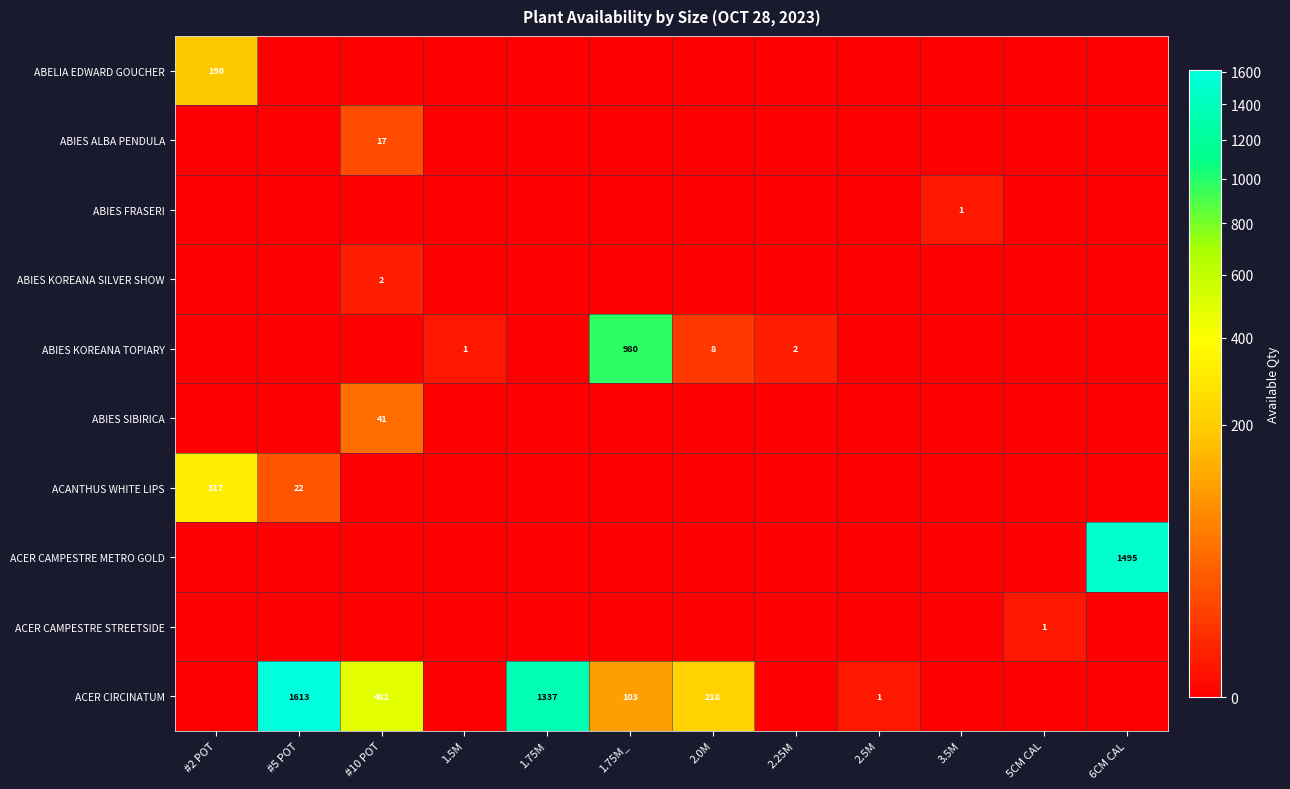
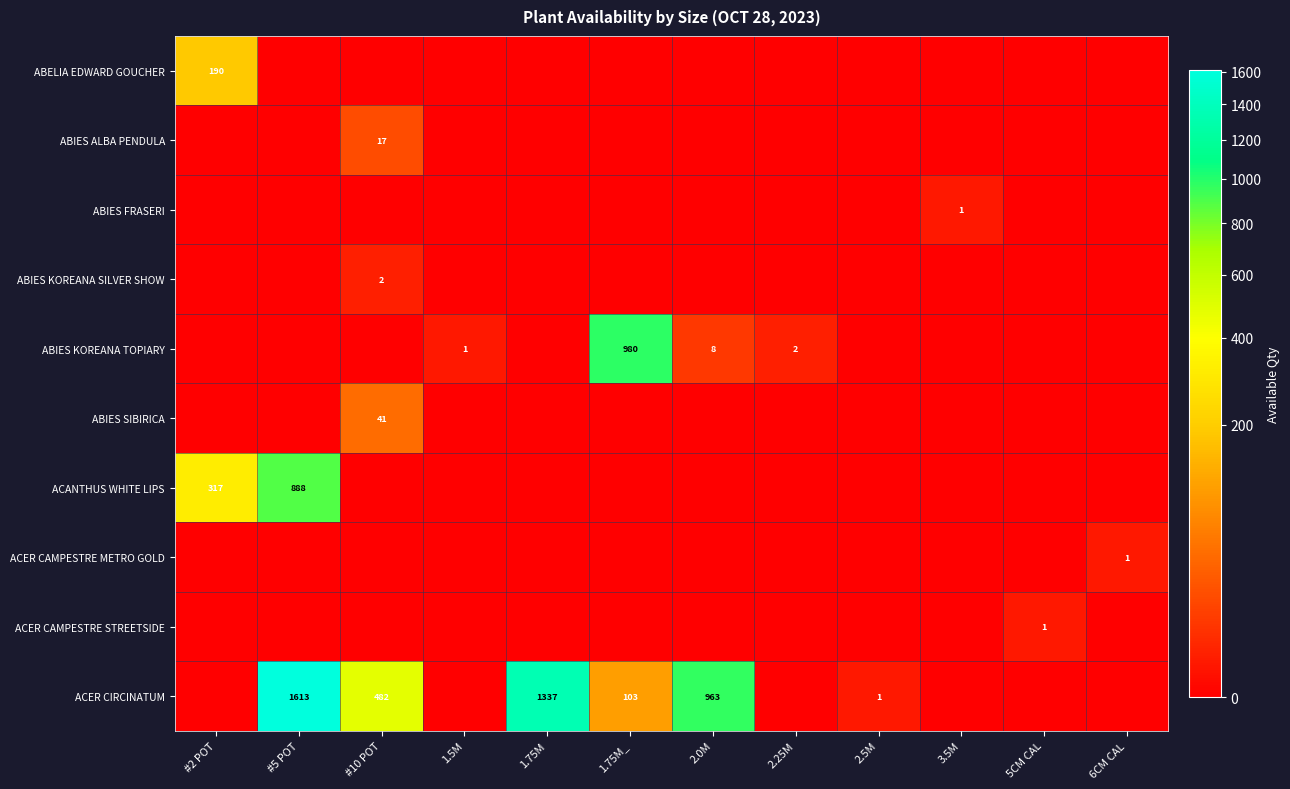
  {
    "ABELIA EDWARD GOUCHER": {
      "#2 POT": 190
    },
    "ABIES ALBA PENDULA": {
      "#10 POT": 17
    },
    "ABIES FRASERI": {
      "3.5M": 1
    },
    "ABIES KOREANA SILVER SHOW": {
      "#10 POT": 2
    },
    "ABIES KOREANA TOPIARY": {
      "1.5M": 1,
      "1.75M_": 980,
      "2.0M": 8,
      "2.25M": 2
    },
    "ABIES SIBIRICA": {
      "#10 POT": 41
    },
    "ACANTHUS WHITE LIPS": {
      "#2 POT": 317,
-     "#5 POT": 22
+     "#5 POT": 888
    },
    "ACER CAMPESTRE METRO GOLD": {
-     "6CM CAL": 1495
+     "6CM CAL": 1
    },
    "ACER CAMPESTRE STREETSIDE": {
      "5CM CAL": 1
    },
    "ACER CIRCINATUM": {
      "#5 POT": 1613,
      "#10 POT": 482,
      "1.75M": 1337,
      "1.75M_": 103,
-     "2.0M": 218,
+     "2.0M": 963,
      "2.5M": 1
    }
  }
